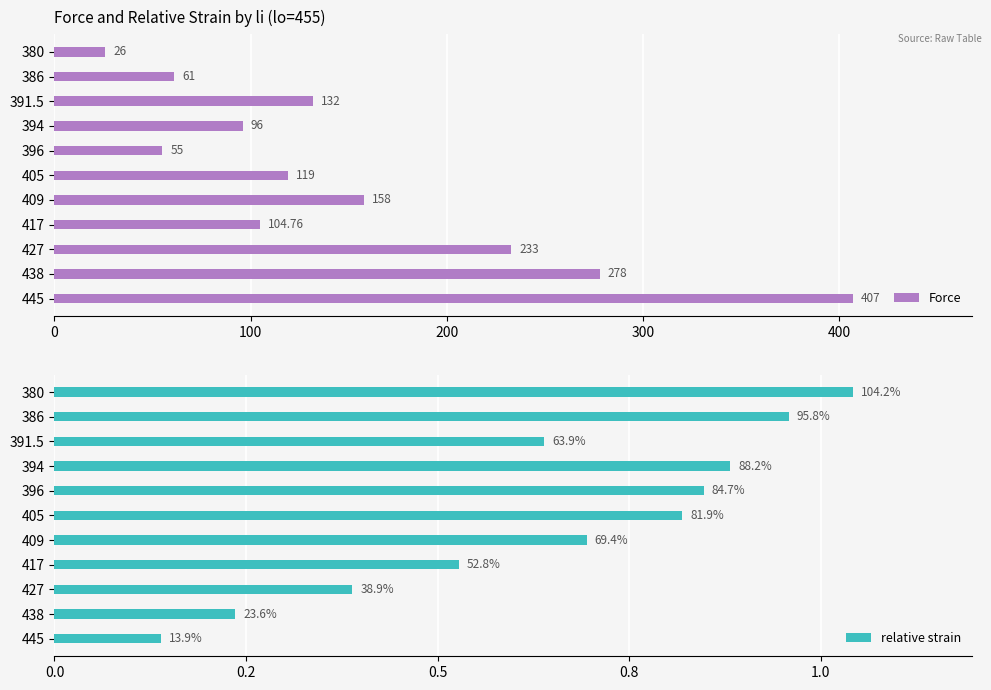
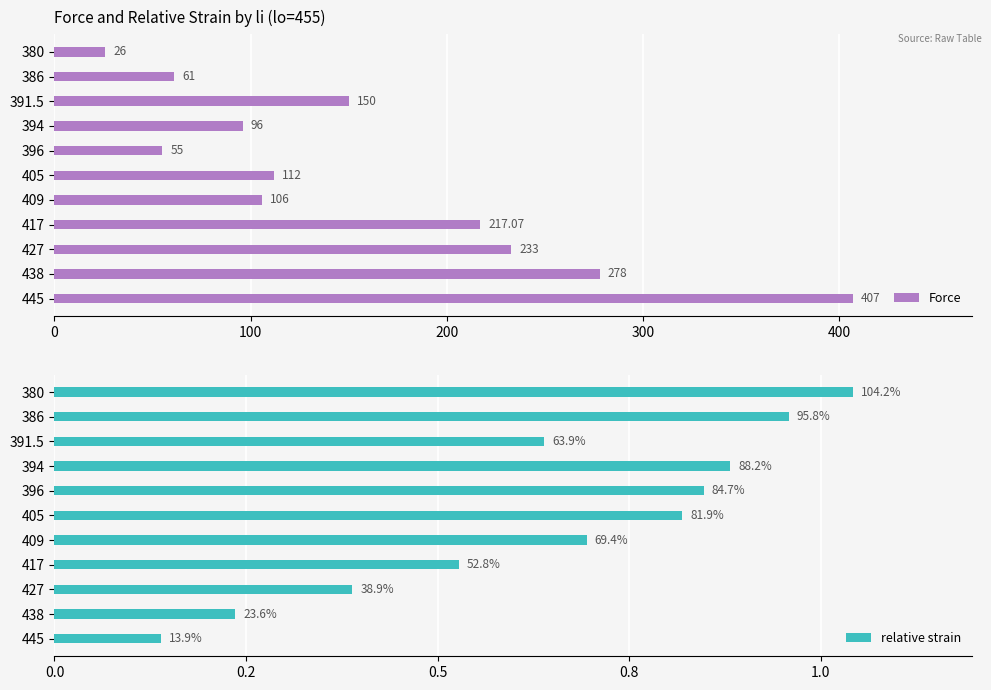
  {
    "Force and Relative Strain by li (lo=455)": {
      "380": 26,
      "386": 61,
-     "391.5": 132,
+     "391.5": 150,
      "394": 96,
      "396": 55,
-     "405": 119,
-     "409": 158,
-     "417": 104.76,
+     "405": 112,
+     "409": 106,
+     "417": 217.07,
      "427": 233,
      "438": 278,
      "445": 407
    }
  }
